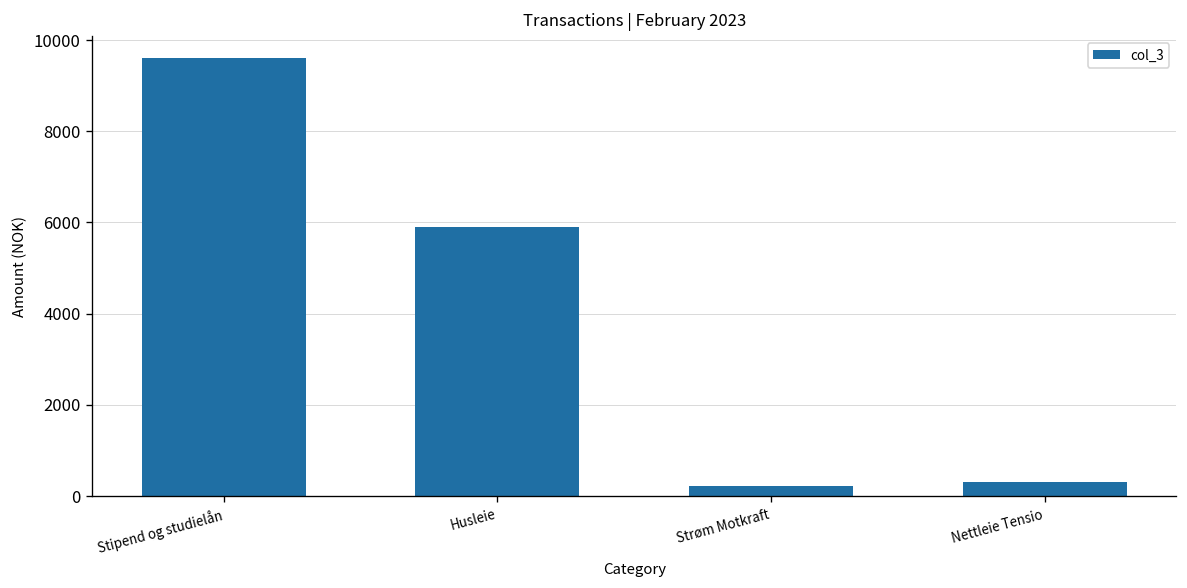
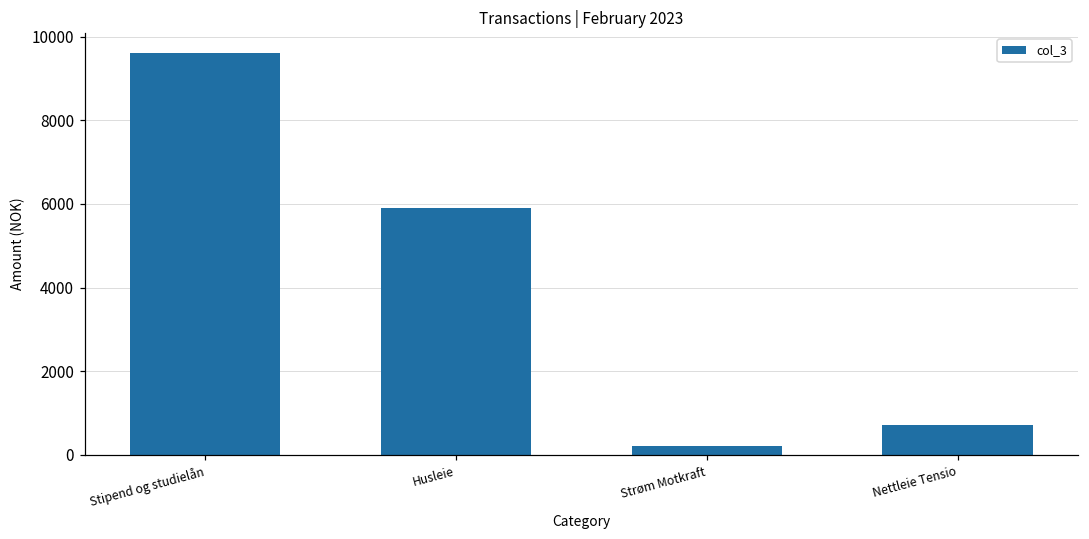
  {
    "Stipend og studielån": 9600,
    "Husleie": 5900,
    "Strøm Motkraft": 200,
-   "Nettleie Tensio": 300
+   "Nettleie Tensio": 700
  }
